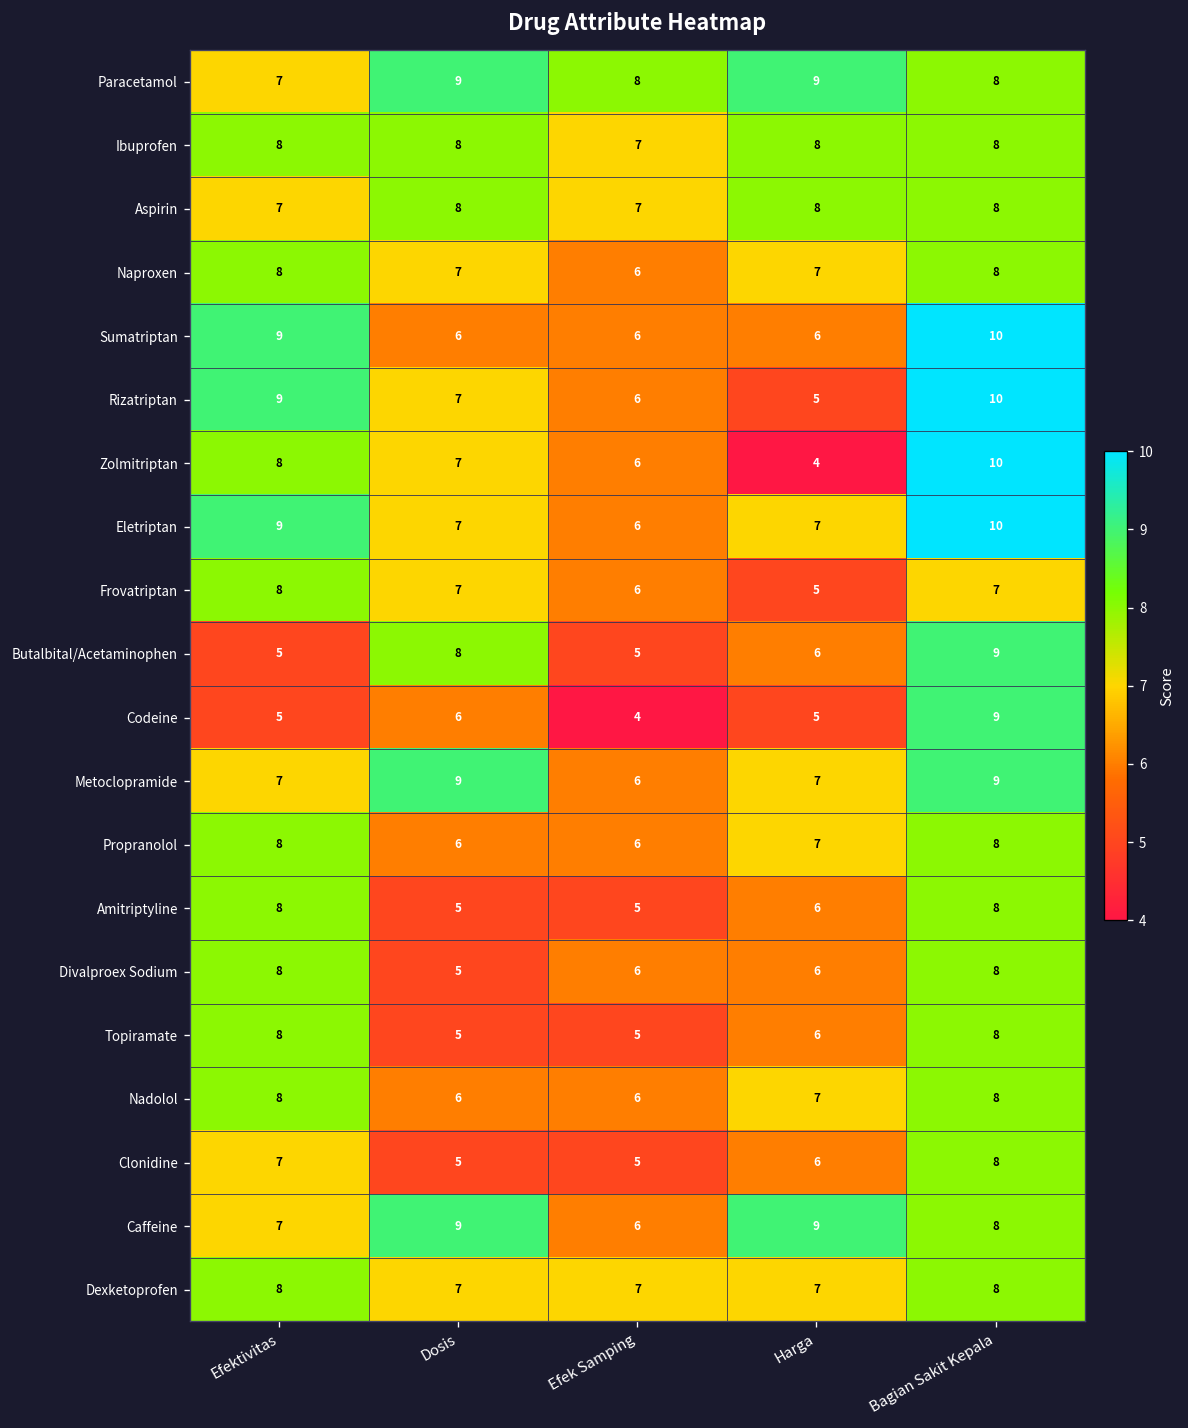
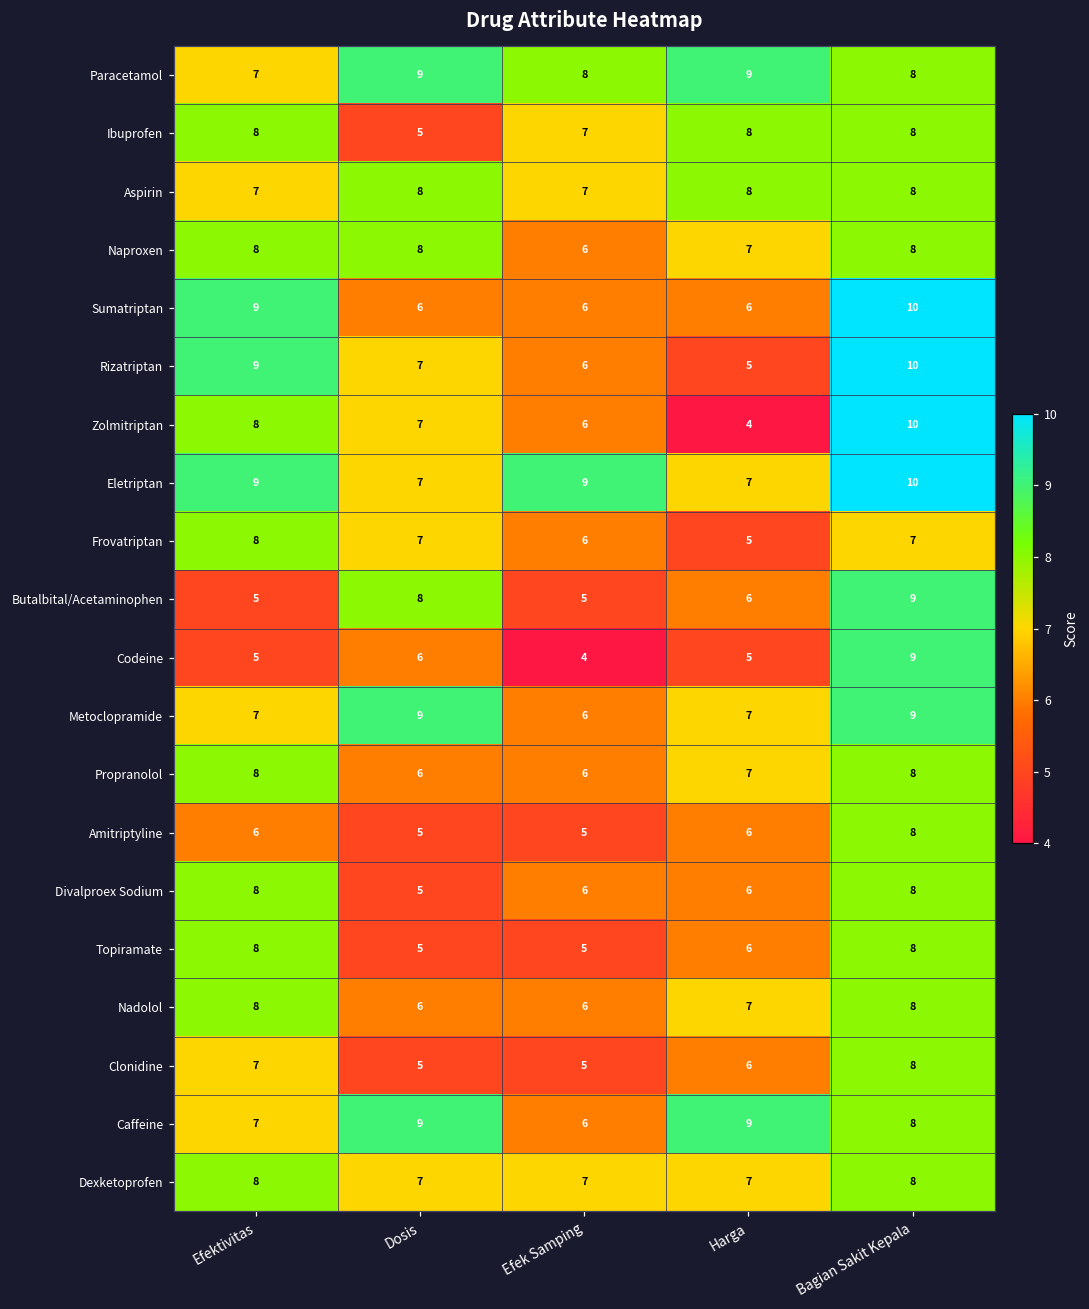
  {
    "Paracetamol": {
      "Efektivitas": 7,
      "Dosis": 9,
      "Efek Samping": 8,
      "Harga": 9,
      "Bagian Sakit Kepala": 8
    },
    "Ibuprofen": {
      "Efektivitas": 8,
-     "Dosis": 8,
+     "Dosis": 5,
      "Efek Samping": 7,
      "Harga": 8,
      "Bagian Sakit Kepala": 8
    },
    "Aspirin": {
      "Efektivitas": 7,
      "Dosis": 8,
      "Efek Samping": 7,
      "Harga": 8,
      "Bagian Sakit Kepala": 8
    },
    "Naproxen": {
      "Efektivitas": 8,
-     "Dosis": 7,
+     "Dosis": 8,
      "Efek Samping": 6,
      "Harga": 7,
      "Bagian Sakit Kepala": 8
    },
    "Sumatriptan": {
      "Efektivitas": 9,
      "Dosis": 6,
      "Efek Samping": 6,
      "Harga": 6,
      "Bagian Sakit Kepala": 10
    },
    "Rizatriptan": {
      "Efektivitas": 9,
      "Dosis": 7,
      "Efek Samping": 6,
      "Harga": 5,
      "Bagian Sakit Kepala": 10
    },
    "Zolmitriptan": {
      "Efektivitas": 8,
      "Dosis": 7,
      "Efek Samping": 6,
      "Harga": 4,
      "Bagian Sakit Kepala": 10
    },
    "Eletriptan": {
      "Efektivitas": 9,
      "Dosis": 7,
-     "Efek Samping": 6,
+     "Efek Samping": 9,
      "Harga": 7,
      "Bagian Sakit Kepala": 10
    },
    "Frovatriptan": {
      "Efektivitas": 8,
      "Dosis": 7,
      "Efek Samping": 6,
      "Harga": 5,
      "Bagian Sakit Kepala": 7
    },
    "Butalbital/Acetaminophen": {
      "Efektivitas": 5,
      "Dosis": 8,
      "Efek Samping": 5,
      "Harga": 6,
      "Bagian Sakit Kepala": 9
    },
    "Codeine": {
      "Efektivitas": 5,
      "Dosis": 6,
      "Efek Samping": 4,
      "Harga": 5,
      "Bagian Sakit Kepala": 9
    },
    "Metoclopramide": {
      "Efektivitas": 7,
      "Dosis": 9,
      "Efek Samping": 6,
      "Harga": 7,
      "Bagian Sakit Kepala": 9
    },
    "Propranolol": {
      "Efektivitas": 8,
      "Dosis": 6,
      "Efek Samping": 6,
      "Harga": 7,
      "Bagian Sakit Kepala": 8
    },
    "Amitriptyline": {
-     "Efektivitas": 8,
+     "Efektivitas": 6,
      "Dosis": 5,
      "Efek Samping": 5,
      "Harga": 6,
      "Bagian Sakit Kepala": 8
    },
    "Divalproex Sodium": {
      "Efektivitas": 8,
      "Dosis": 5,
      "Efek Samping": 6,
      "Harga": 6,
      "Bagian Sakit Kepala": 8
    },
    "Topiramate": {
      "Efektivitas": 8,
      "Dosis": 5,
      "Efek Samping": 5,
      "Harga": 6,
      "Bagian Sakit Kepala": 8
    },
    "Nadolol": {
      "Efektivitas": 8,
      "Dosis": 6,
      "Efek Samping": 6,
      "Harga": 7,
      "Bagian Sakit Kepala": 8
    },
    "Clonidine": {
      "Efektivitas": 7,
      "Dosis": 5,
      "Efek Samping": 5,
      "Harga": 6,
      "Bagian Sakit Kepala": 8
    },
    "Caffeine": {
      "Efektivitas": 7,
      "Dosis": 9,
      "Efek Samping": 6,
      "Harga": 9,
      "Bagian Sakit Kepala": 8
    },
    "Dexketoprofen": {
      "Efektivitas": 8,
      "Dosis": 7,
      "Efek Samping": 7,
      "Harga": 7,
      "Bagian Sakit Kepala": 8
    }
  }
